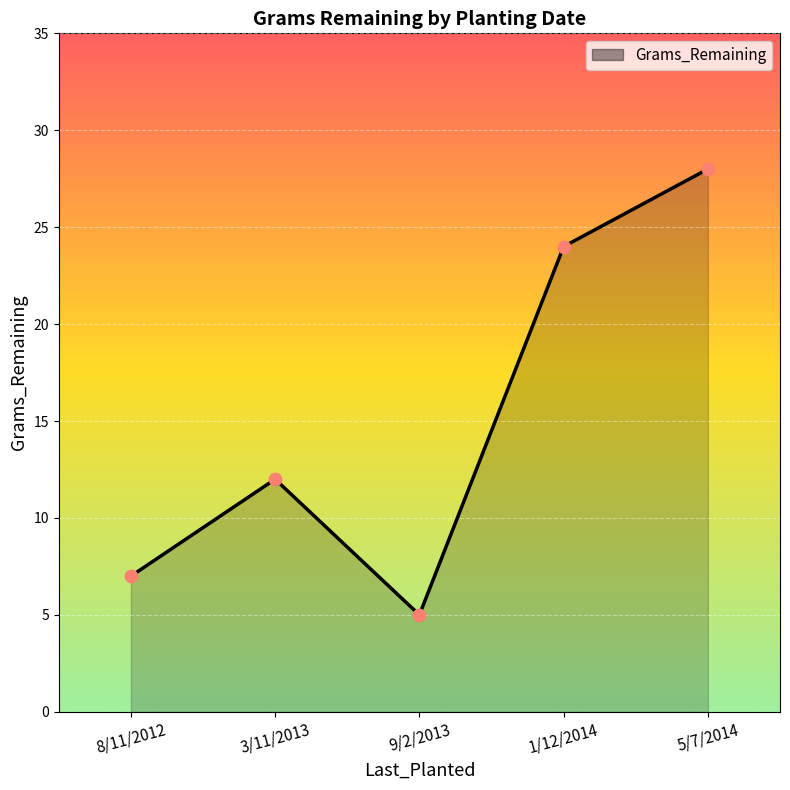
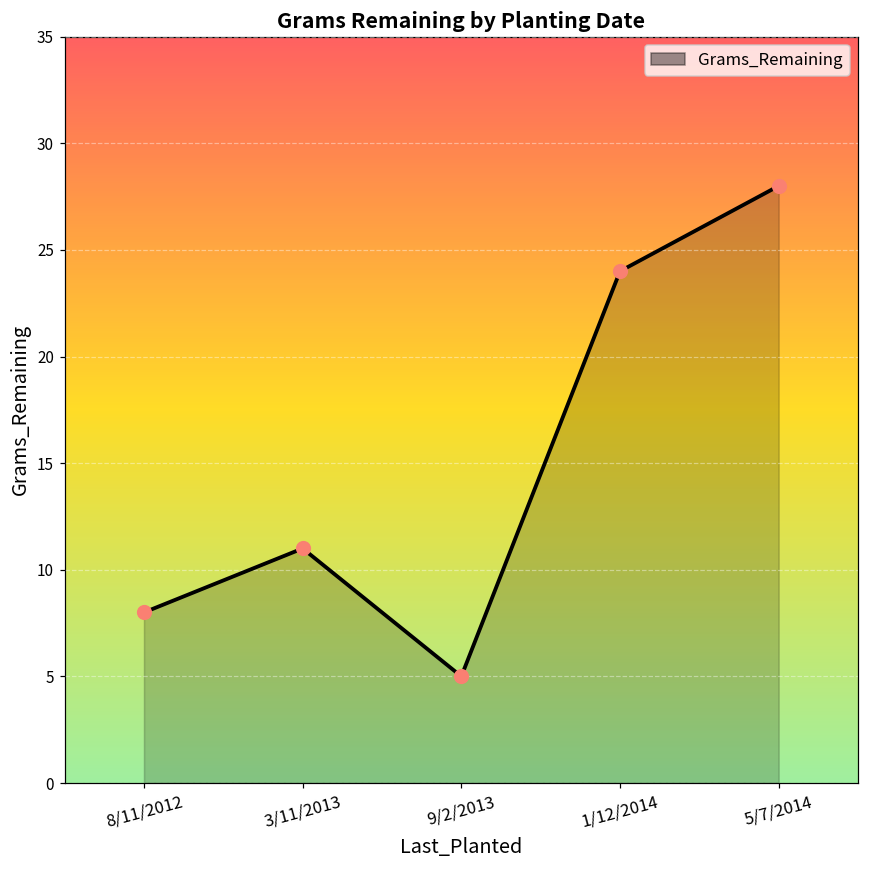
  {
-   "8/11/2012": 7,
-   "3/11/2013": 12,
+   "8/11/2012": 8,
+   "3/11/2013": 11,
    "9/2/2013": 5,
    "1/12/2014": 24,
    "5/7/2014": 28
  }
